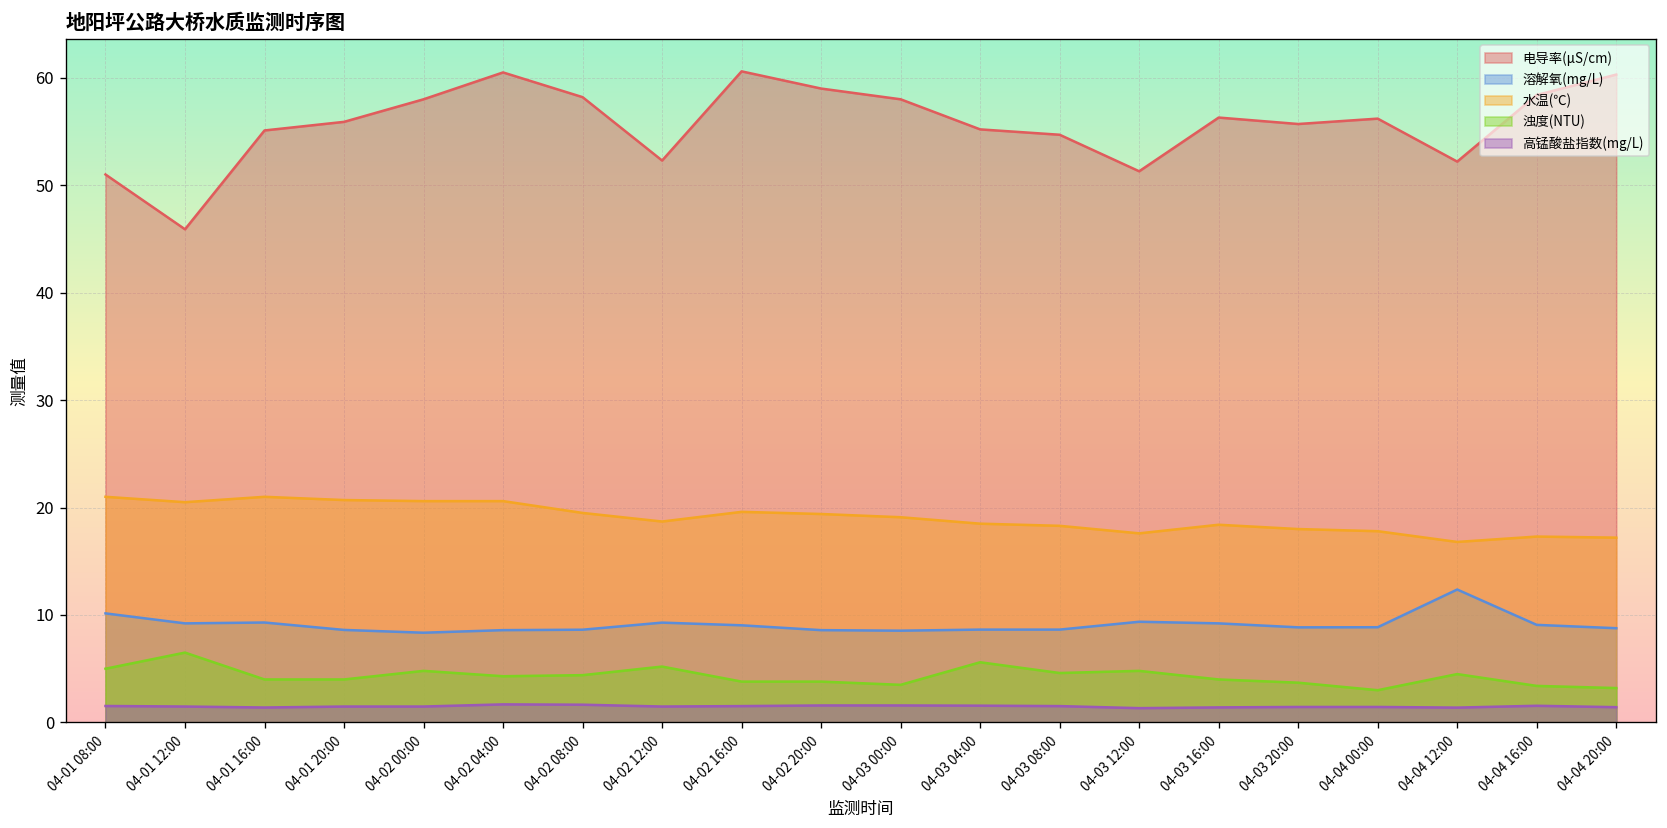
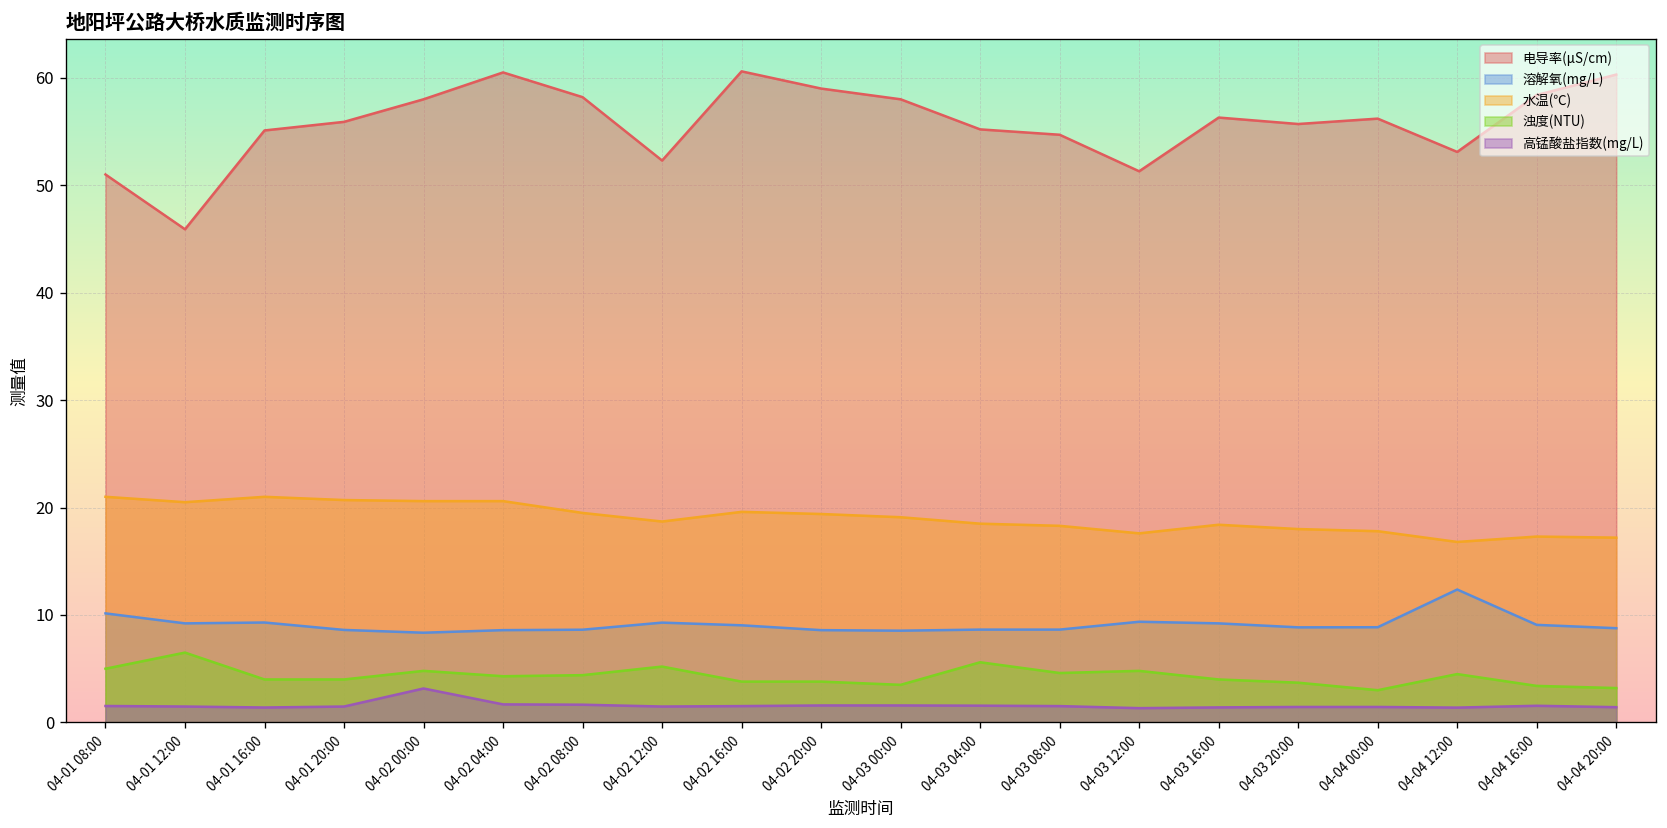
  {
    "电导率(μS/cm)": {
      "04-01 08:00": 51,
      "04-01 12:00": 46,
      "04-01 16:00": 55,
      "04-01 20:00": 56,
      "04-02 00:00": 58,
      "04-02 04:00": 61,
      "04-02 08:00": 58,
      "04-02 12:00": 52,
      "04-02 16:00": 61,
      "04-02 20:00": 59,
      "04-03 00:00": 58,
      "04-03 04:00": 55,
      "04-03 08:00": 55,
      "04-03 12:00": 51,
      "04-03 16:00": 56,
      "04-03 20:00": 56,
      "04-04 00:00": 56,
-     "04-04 12:00": 52
+     "04-04 12:00": 53
    },
    "溶解氧(mg/L)": {
      "04-01 08:00": 10,
      "04-01 12:00": 9,
      "04-01 16:00": 9,
      "04-01 20:00": 9,
      "04-02 00:00": 8,
      "04-02 04:00": 9,
      "04-02 08:00": 9,
      "04-02 12:00": 9,
      "04-02 16:00": 9,
      "04-02 20:00": 9,
      "04-03 00:00": 9,
      "04-03 04:00": 9,
      "04-03 08:00": 9,
      "04-03 12:00": 9,
      "04-03 16:00": 9,
      "04-03 20:00": 9,
      "04-04 00:00": 9,
      "04-04 12:00": 12,
      "04-04 16:00": 9,
      "04-04 20:00": 9
    },
    "水温(℃)": {
      "04-01 08:00": 21,
      "04-01 12:00": 21,
      "04-01 16:00": 21,
      "04-01 20:00": 21,
      "04-02 00:00": 21,
      "04-02 04:00": 21,
      "04-02 08:00": 20,
      "04-02 12:00": 19,
      "04-02 16:00": 20,
      "04-02 20:00": 19,
      "04-03 00:00": 19,
      "04-03 04:00": 19,
      "04-03 08:00": 18,
      "04-03 12:00": 18,
      "04-03 16:00": 18,
      "04-03 20:00": 18,
      "04-04 00:00": 18,
      "04-04 12:00": 17,
      "04-04 16:00": 17,
      "04-04 20:00": 17
    },
    "浊度(NTU)": {
      "04-01 08:00": 5,
      "04-01 12:00": 7,
      "04-01 16:00": 4,
      "04-01 20:00": 4,
      "04-02 00:00": 5,
      "04-02 04:00": 4,
      "04-02 08:00": 4,
      "04-02 12:00": 5,
      "04-02 16:00": 4,
      "04-02 20:00": 4,
      "04-03 00:00": 4,
      "04-03 04:00": 6,
      "04-03 08:00": 5,
      "04-03 12:00": 5,
      "04-03 16:00": 4,
      "04-03 20:00": 4,
      "04-04 00:00": 3,
      "04-04 12:00": 5,
      "04-04 16:00": 3,
      "04-04 20:00": 3
    },
    "高锰酸盐指数(mg/L)": {
      "04-01 08:00": 2,
      "04-01 12:00": 1,
      "04-01 16:00": 1,
      "04-01 20:00": 1,
-     "04-02 00:00": 1,
+     "04-02 00:00": 3,
      "04-02 04:00": 2,
      "04-02 08:00": 2,
      "04-02 12:00": 1,
      "04-02 16:00": 2,
      "04-02 20:00": 2,
      "04-03 00:00": 2,
      "04-03 04:00": 2,
      "04-03 08:00": 2,
      "04-03 12:00": 1,
      "04-03 16:00": 1,
      "04-03 20:00": 1,
      "04-04 00:00": 1,
      "04-04 12:00": 1,
      "04-04 16:00": 2,
      "04-04 20:00": 1
    }
  }
